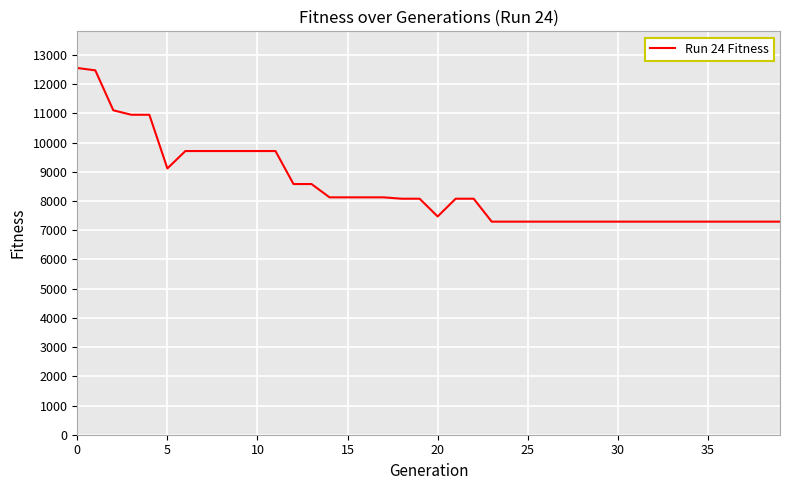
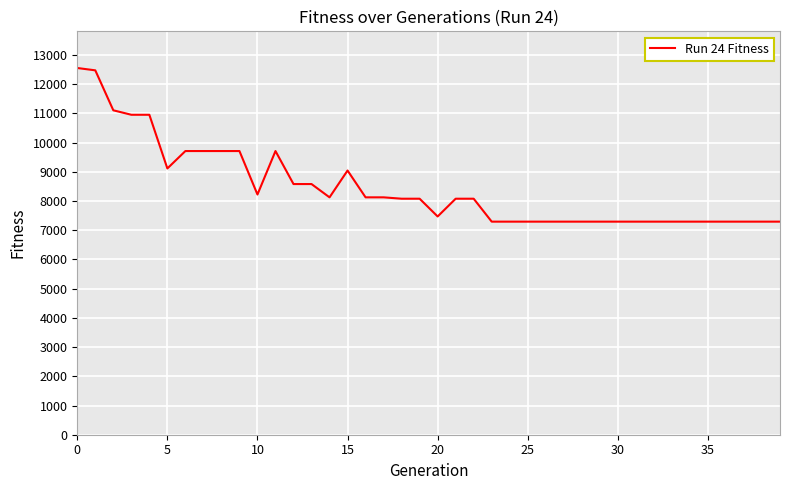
  {
    "0": 12600,
    "5": 9100,
-   "10": 9700,
-   "15": 8100,
+   "10": 8200,
+   "15": 9000,
    "20": 7500,
    "25": 7300,
    "30": 7300,
    "35": 7300
  }
